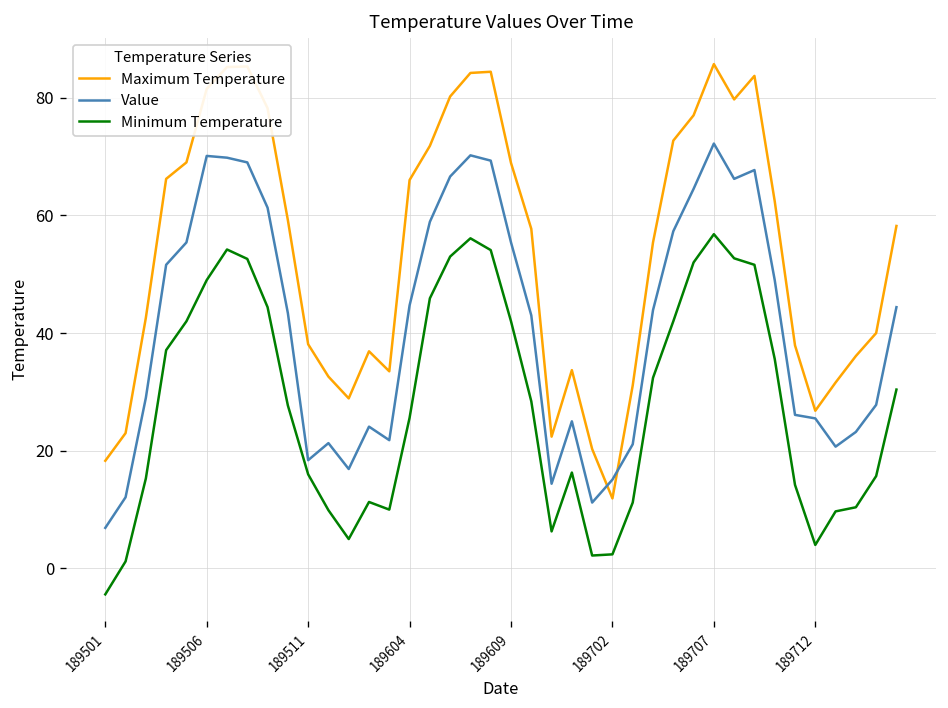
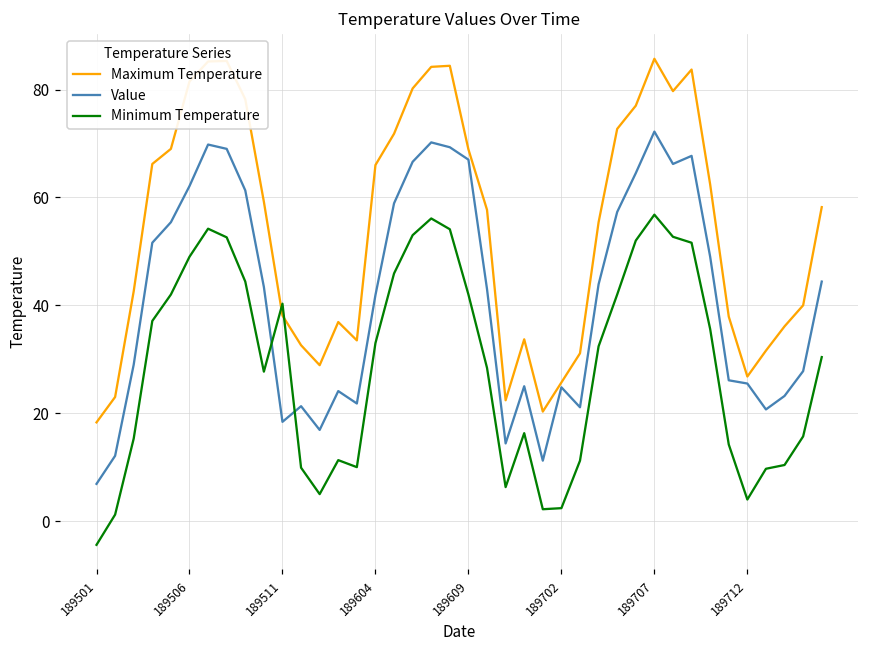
  {
    "Maximum Temperature": {
      "189501": 18,
      "189511": 38,
      "189604": 66,
      "189609": 69,
-     "189702": 12,
+     "189702": 26,
      "189707": 86,
      "189712": 27
    },
    "Value": {
      "189501": 7,
-     "189506": 70,
+     "189506": 62,
      "189511": 18,
-     "189604": 45,
-     "189609": 55,
-     "189702": 15,
+     "189604": 42,
+     "189609": 67,
+     "189702": 25,
      "189707": 72,
      "189712": 26
    },
    "Minimum Temperature": {
      "189501": -4,
      "189506": 49,
-     "189511": 16,
-     "189604": 26,
+     "189511": 40,
+     "189604": 33,
      "189609": 42,
      "189702": 2,
      "189707": 57,
      "189712": 4
    }
  }
